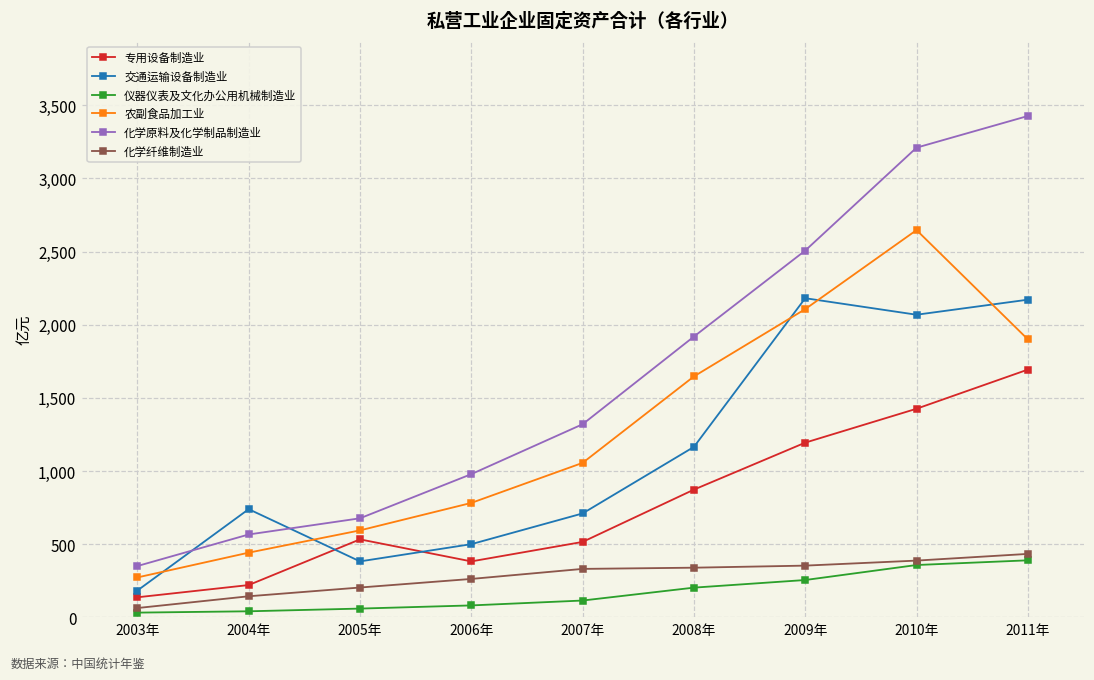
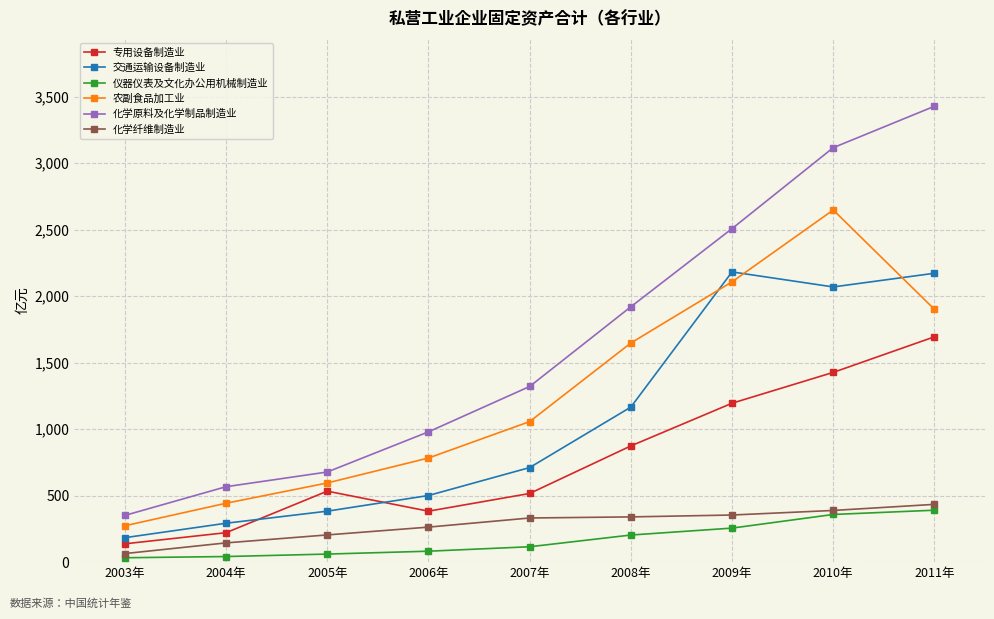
  {
    "专用设备制造业": {
      "2003年": "140",
      "2004年": "220",
      "2005年": "530",
      "2006年": "380",
      "2007年": "520",
      "2008年": "870",
      "2009年": "1,190",
      "2010年": "1,430",
      "2011年": "1,690"
    },
    "交通运输设备制造业": {
      "2003年": "180",
-     "2004年": "740",
+     "2004年": "290",
      "2005年": "380",
      "2006年": "500",
      "2007年": "710",
      "2008年": "1,170",
      "2009年": "2,180",
      "2010年": "2,070",
      "2011年": "2,170"
    },
    "仪器仪表及文化办公用机械制造业": {
      "2003年": "30",
      "2004年": "40",
      "2005年": "60",
      "2006年": "80",
      "2007年": "120",
      "2008年": "200",
      "2009年": "260",
      "2010年": "360",
      "2011年": "390"
    },
    "农副食品加工业": {
      "2003年": "270",
      "2004年": "440",
      "2005年": "600",
      "2006年": "780",
      "2007年": "1,060",
      "2008年": "1,650",
      "2009年": "2,110",
      "2010年": "2,650",
      "2011年": "1,900"
    },
    "化学原料及化学制品制造业": {
      "2003年": "350",
      "2004年": "570",
      "2005年": "680",
      "2006年": "980",
      "2007年": "1,320",
      "2008年": "1,920",
      "2009年": "2,510",
-     "2010年": "3,210",
+     "2010年": "3,120",
      "2011年": "3,430"
    },
    "化学纤维制造业": {
      "2003年": "60",
      "2004年": "140",
      "2005年": "200",
      "2006年": "260",
      "2007年": "330",
      "2008年": "340",
      "2009年": "350",
      "2010年": "390",
      "2011年": "430"
    }
  }
